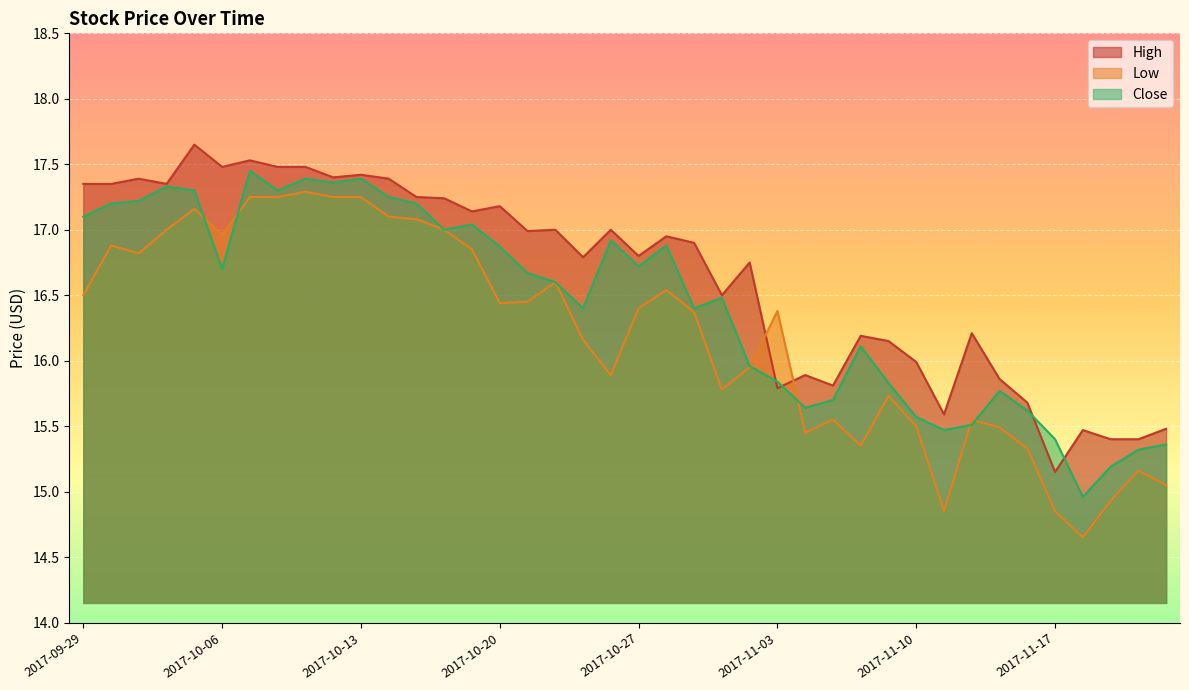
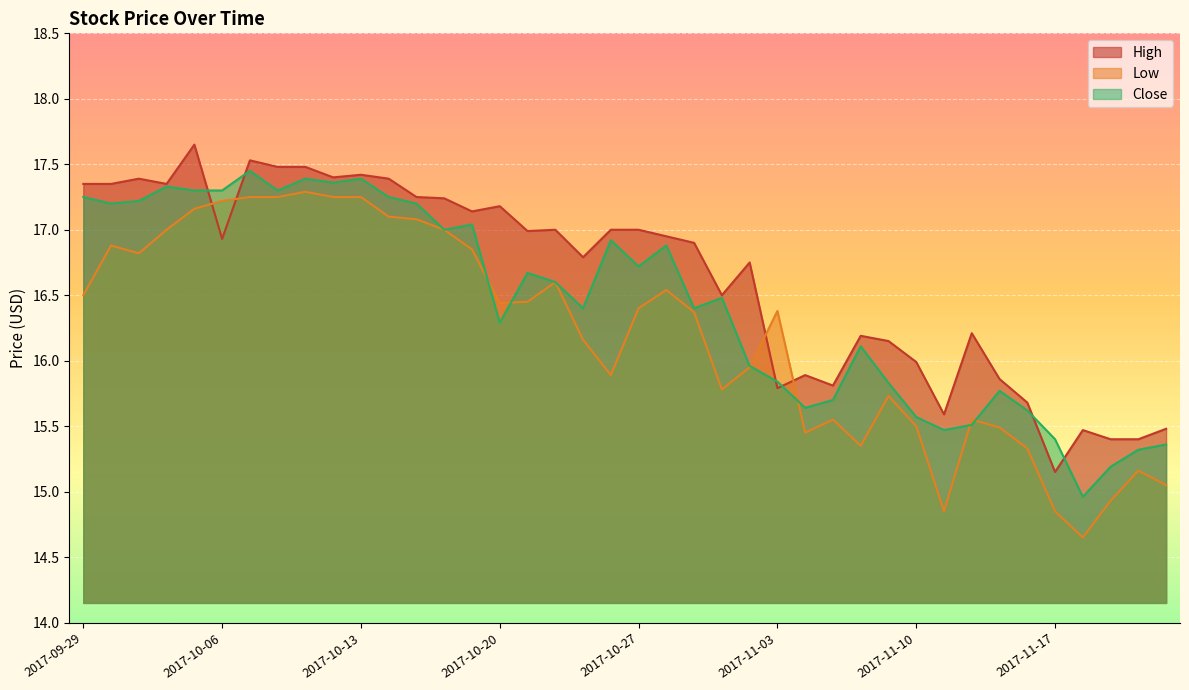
  {
    "High": {
      "2017-09-29": 17.35,
-     "2017-10-06": 17.48,
+     "2017-10-06": 16.93,
      "2017-10-13": 17.42,
      "2017-10-20": 17.18,
-     "2017-10-27": 16.8,
+     "2017-10-27": 17.0,
      "2017-11-03": 15.79,
      "2017-11-10": 15.99,
      "2017-11-17": 15.15
    },
    "Low": {
      "2017-09-29": 16.50,
-     "2017-10-06": 16.96,
+     "2017-10-06": 17.22,
      "2017-10-13": 17.25,
      "2017-10-20": 16.44,
      "2017-10-27": 16.40,
      "2017-11-03": 16.38,
      "2017-11-10": 15.50,
      "2017-11-17": 14.85
    },
    "Close": {
-     "2017-09-29": 17.10,
-     "2017-10-06": 16.7,
+     "2017-09-29": 17.25,
+     "2017-10-06": 17.3,
      "2017-10-13": 17.39,
-     "2017-10-20": 16.87,
+     "2017-10-20": 16.29,
      "2017-10-27": 16.72,
      "2017-11-03": 15.84,
      "2017-11-10": 15.57,
      "2017-11-17": 15.40
    }
  }
